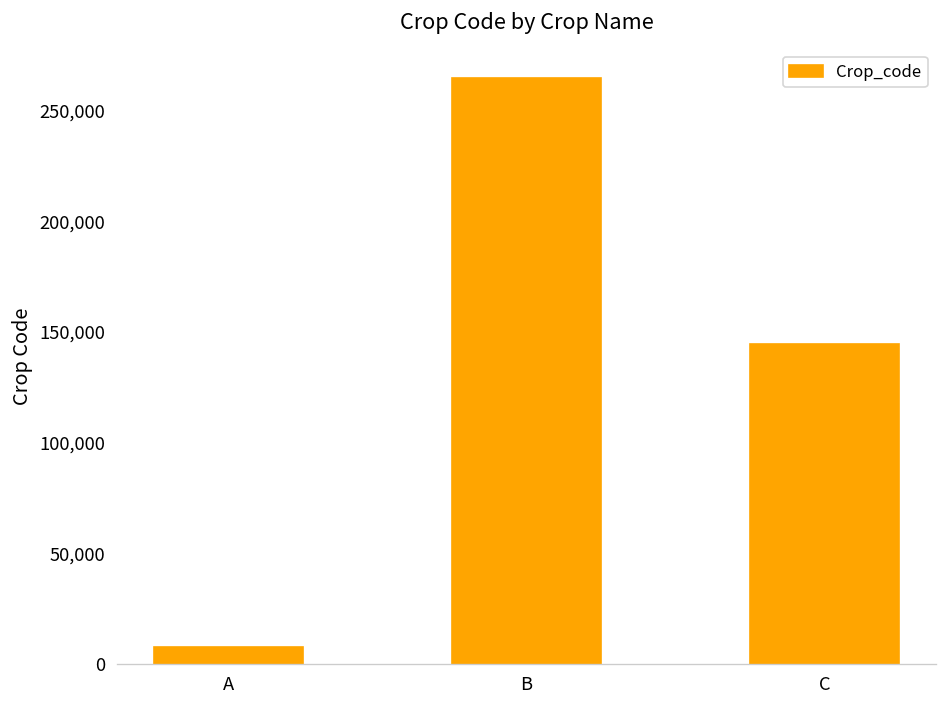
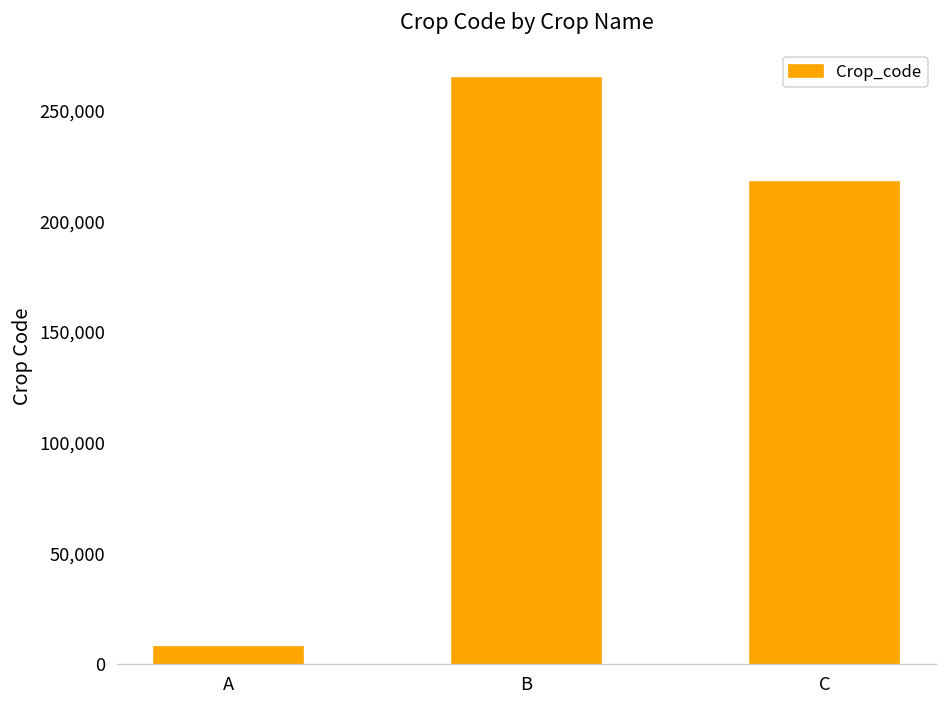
  {
    "A": "8,000",
    "B": "265,000",
-   "C": "145,000"
+   "C": "218,000"
  }
